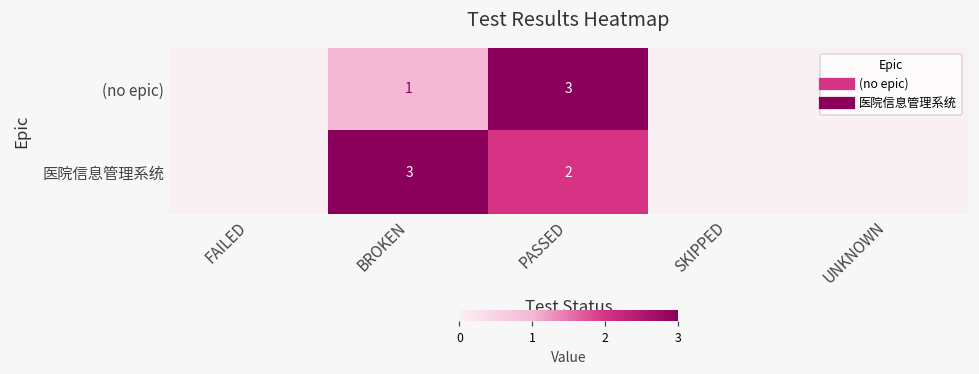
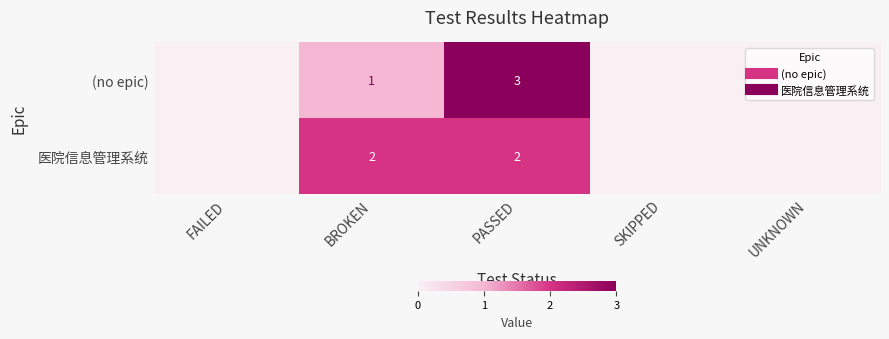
  {
    "(no epic)": {
      "BROKEN": 1,
      "PASSED": 3
    },
    "医院信息管理系统": {
-     "BROKEN": 3,
+     "BROKEN": 2,
      "PASSED": 2
    }
  }
